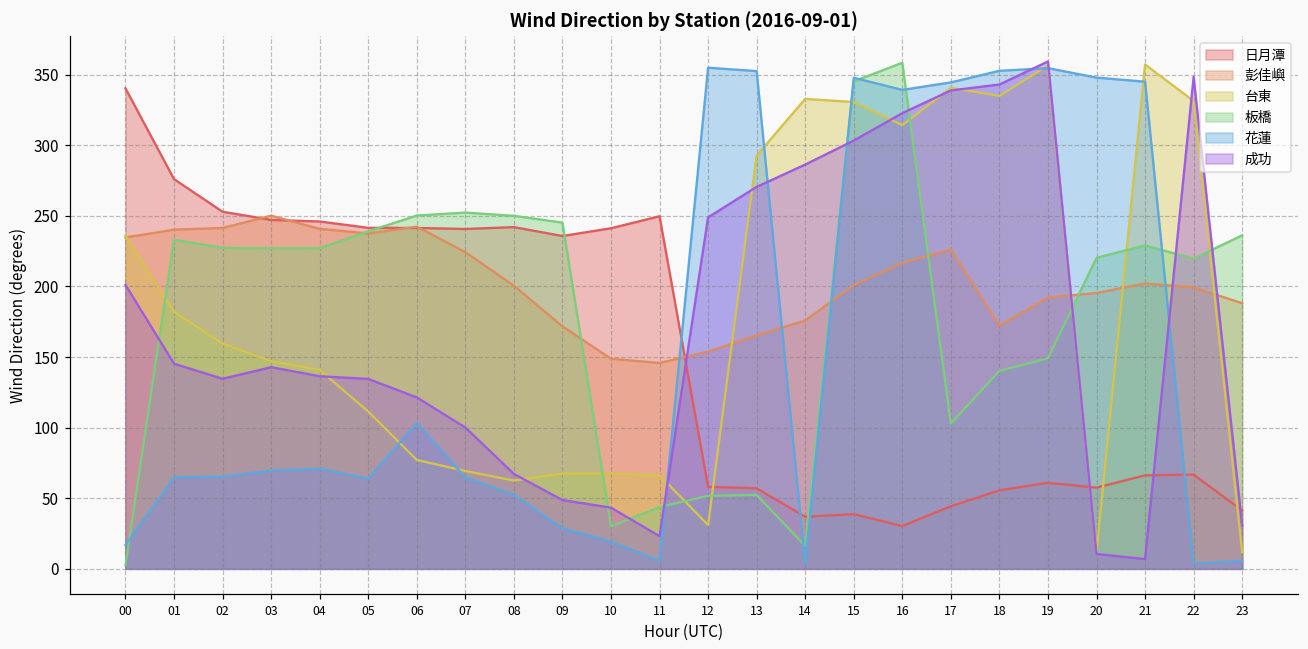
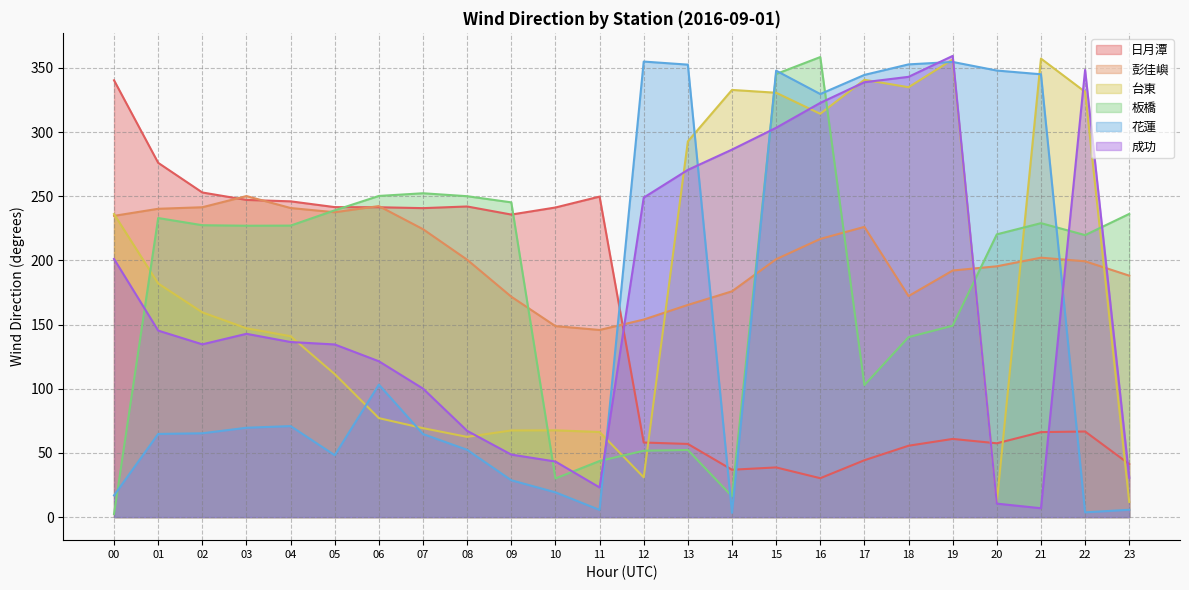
  {
    "板橋": {
      "00": 2,
      "01": 233,
      "02": 227,
      "03": 227,
      "04": 227,
      "06": 250,
      "07": 252,
      "08": 250,
      "09": 245,
      "10": 30,
      "11": 44,
      "12": 52,
      "13": 52,
      "14": 16,
      "15": 345,
      "16": 358,
      "17": 103,
      "18": 140,
      "19": 149,
      "20": 220,
      "21": 229,
      "22": 220,
      "23": 236
    },
    "花蓮": {
      "00": 17,
      "01": 65,
      "02": 65,
      "03": 70,
      "04": 71,
-     "05": 64,
+     "05": 48,
      "06": 103,
      "07": 65,
      "08": 52,
      "09": 29,
      "10": 19,
      "11": 6,
      "12": 355,
      "13": 353,
      "14": 3,
      "15": 348,
-     "16": 339,
+     "16": 330,
      "17": 345,
      "18": 353,
      "20": 348,
      "21": 345,
      "22": 4,
      "23": 6
    },
    "成功": {
      "00": 201,
      "01": 145,
      "02": 135,
      "03": 143,
      "04": 136,
      "05": 135,
      "06": 121,
      "07": 100,
      "08": 67,
      "09": 49,
      "10": 43,
      "11": 23,
      "12": 249,
      "13": 271,
      "14": 286,
      "15": 303,
      "16": 323,
      "18": 343,
      "19": 359,
      "21": 7,
      "22": 348,
      "23": 31
    }
  }
